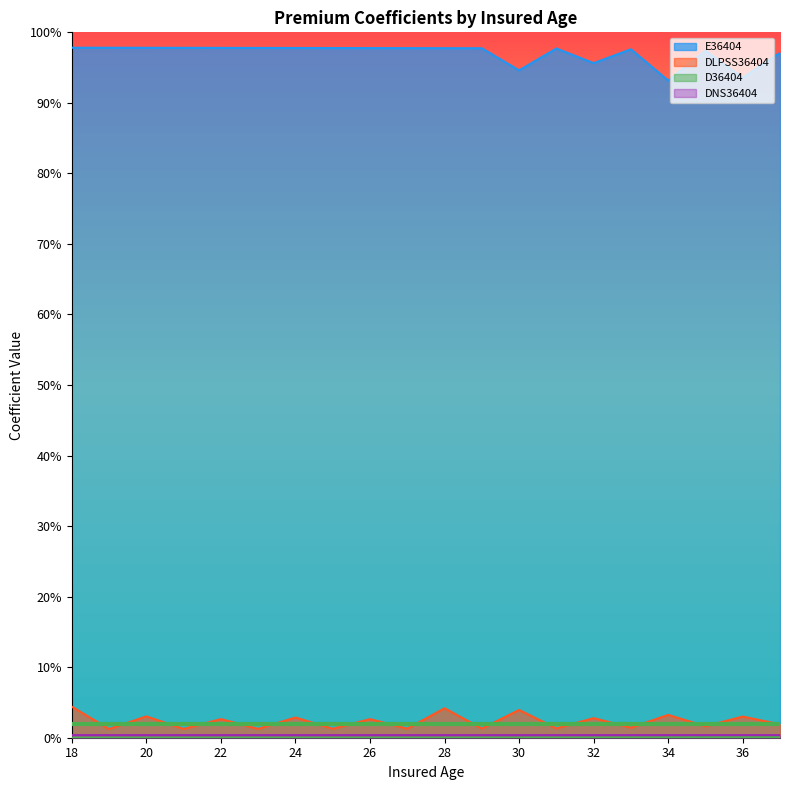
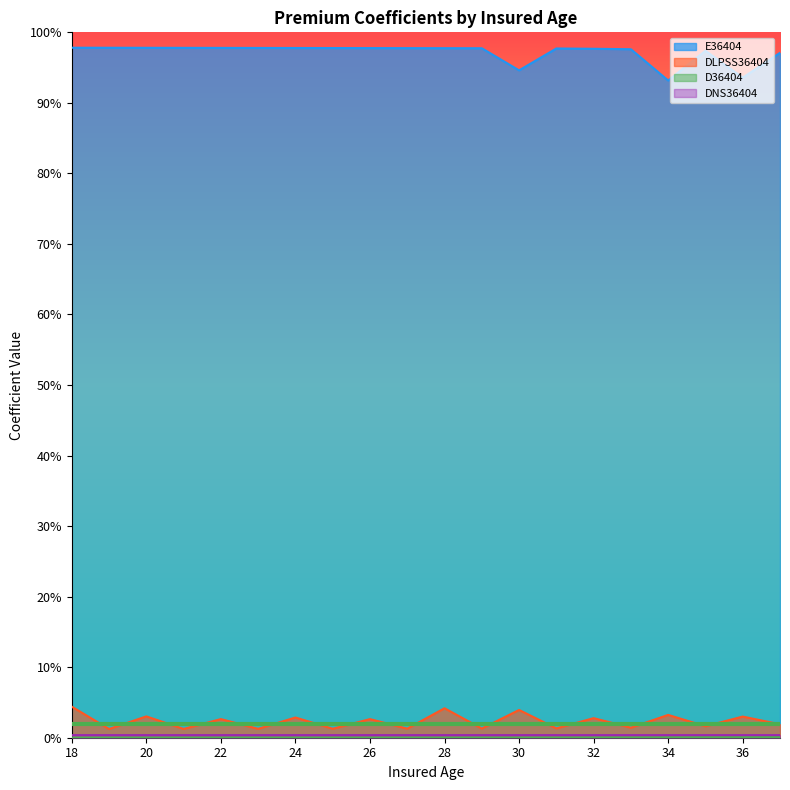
  {
    "E36404": {
      "18": "98%",
      "20": "98%",
      "22": "98%",
      "24": "98%",
      "26": "98%",
      "28": "98%",
      "30": "95%",
-     "32": "96%",
+     "32": "98%",
      "34": "93%"
    },
    "DLPSS36404": {
      "18": "4%",
      "20": "3%",
      "22": "3%",
      "24": "3%",
      "26": "3%",
      "28": "4%",
      "30": "4%",
      "32": "3%",
      "34": "3%",
      "36": "3%"
    }
  }
